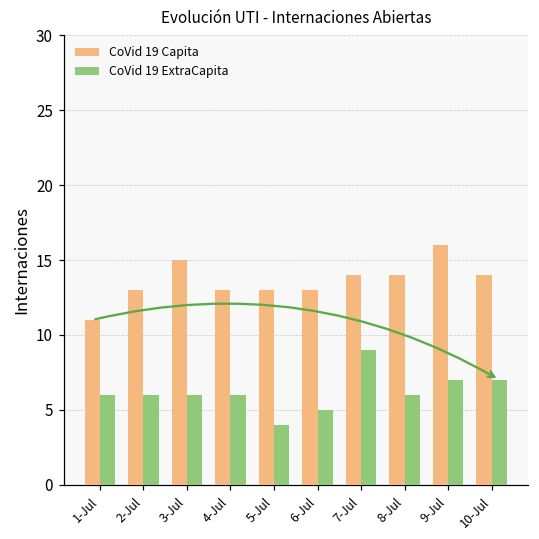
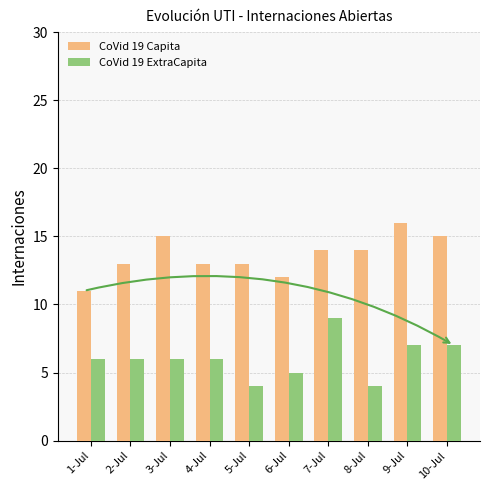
  {
    "CoVid 19 Capita": {
      "1-Jul": 11,
      "2-Jul": 13,
      "3-Jul": 15,
      "4-Jul": 13,
      "5-Jul": 13,
-     "6-Jul": 13,
+     "6-Jul": 12,
      "7-Jul": 14,
      "8-Jul": 14,
      "9-Jul": 16,
-     "10-Jul": 14
+     "10-Jul": 15
    },
    "CoVid 19 ExtraCapita": {
      "1-Jul": 6,
      "2-Jul": 6,
      "3-Jul": 6,
      "4-Jul": 6,
      "5-Jul": 4,
      "6-Jul": 5,
      "7-Jul": 9,
-     "8-Jul": 6,
+     "8-Jul": 4,
      "9-Jul": 7,
      "10-Jul": 7
    }
  }
